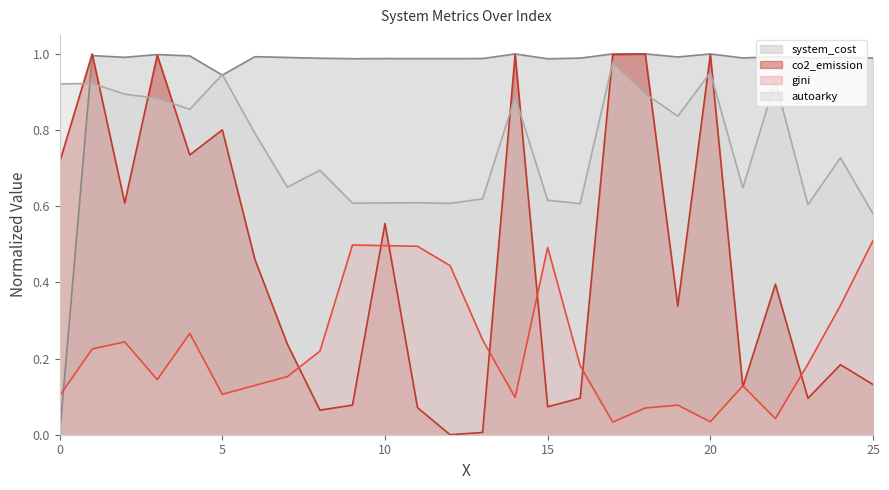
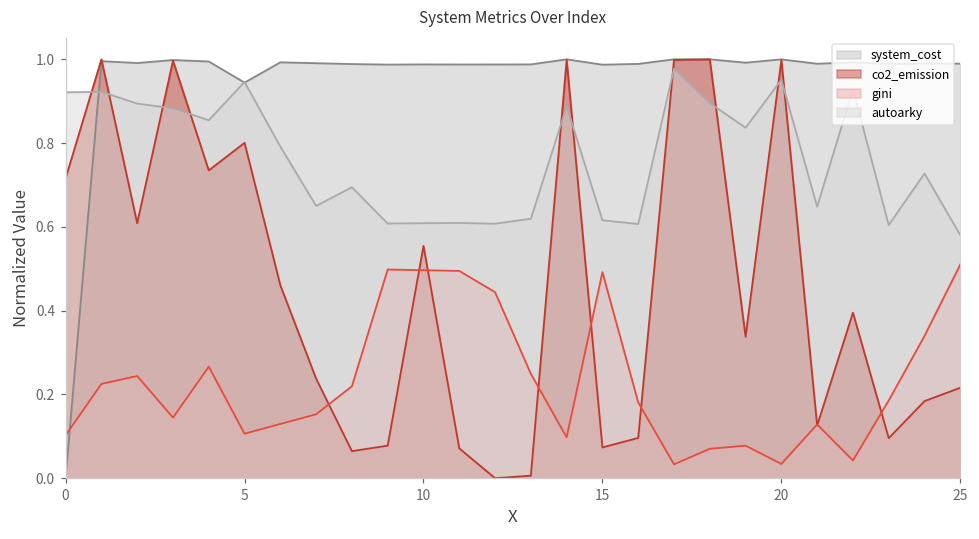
  {
    "co2_emission": {
      "0": 0.72,
      "5": 0.80,
      "10": 0.55,
      "15": 0.07,
-     "25": 0.13
+     "25": 0.22
    }
  }
